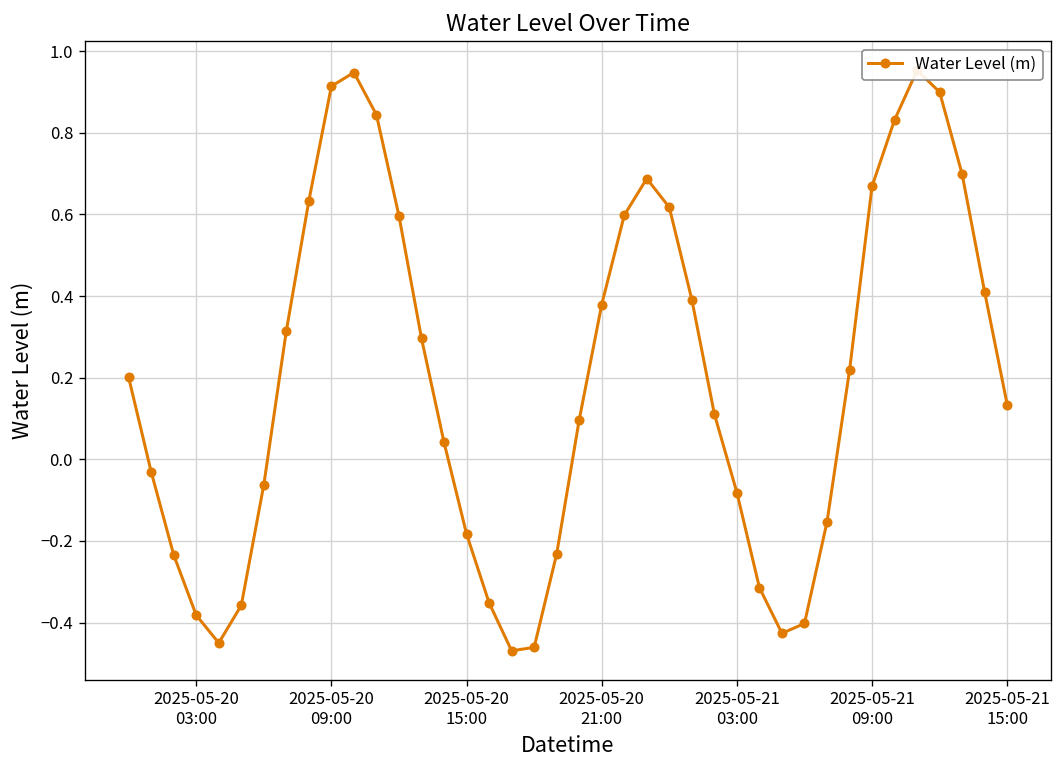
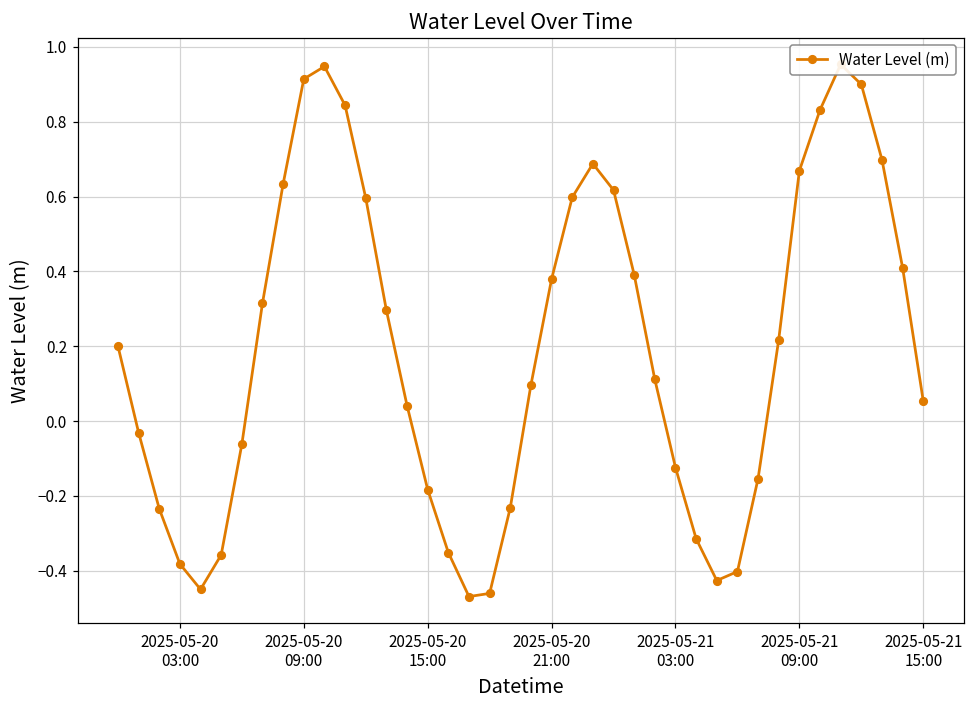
  {
    "2025-05-20 03:00": -0.38,
    "2025-05-20 09:00": 0.91,
    "2025-05-20 15:00": -0.18,
    "2025-05-20 21:00": 0.38,
-   "2025-05-21 03:00": -0.08,
+   "2025-05-21 03:00": -0.12,
    "2025-05-21 09:00": 0.67,
-   "2025-05-21 15:00": 0.13
+   "2025-05-21 15:00": 0.05
  }
